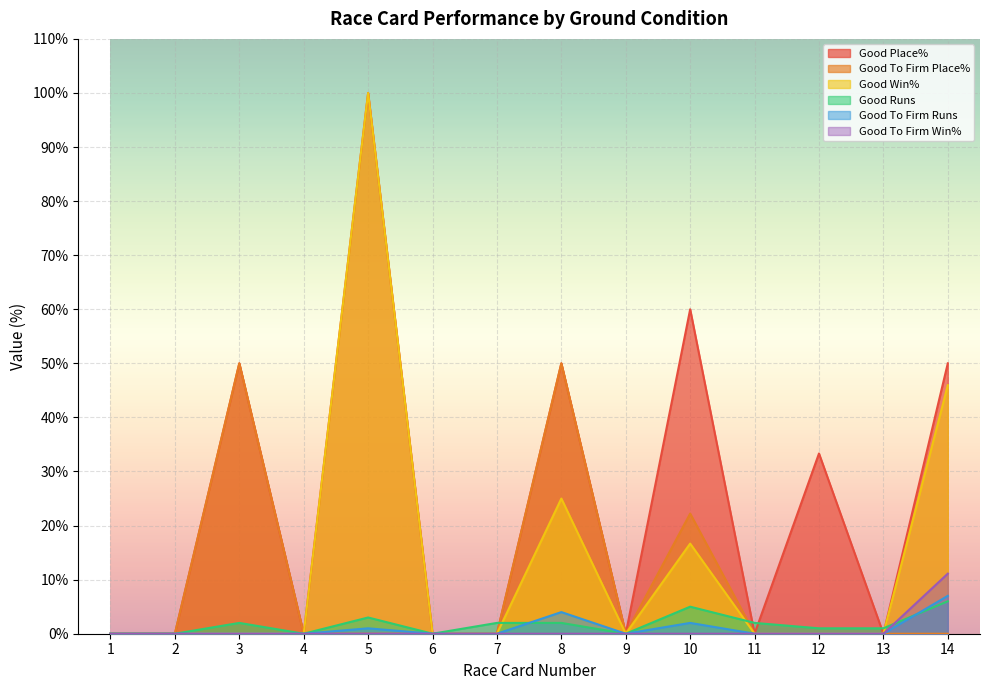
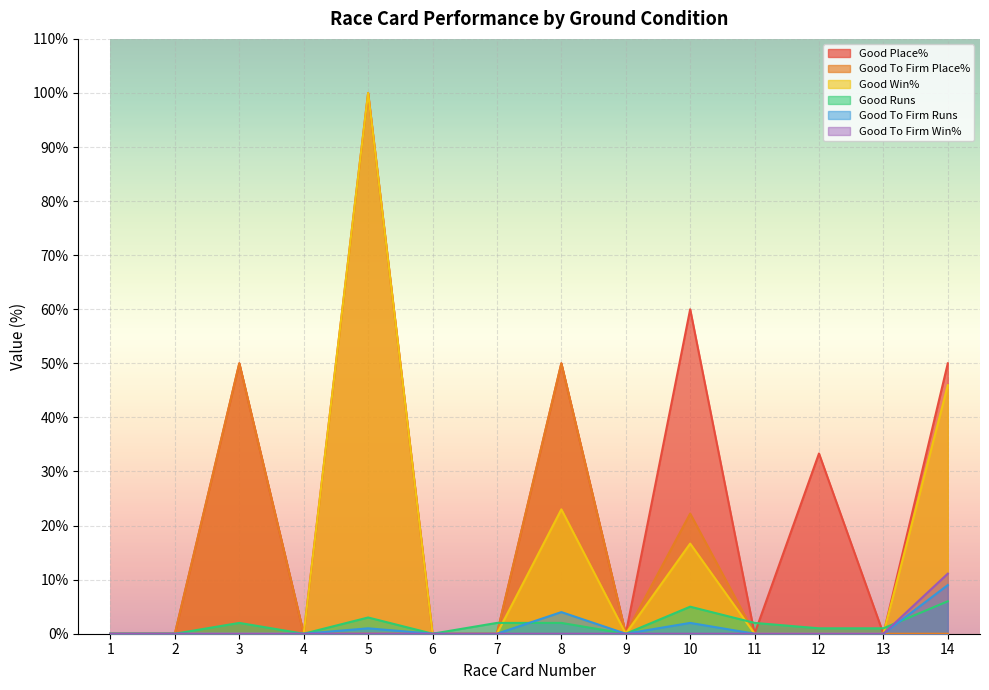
  {
    "Good Win%": {
-     "8": "25%",
+     "8": "23%",
      "10": "17%",
      "14": "46%"
    },
    "Good Runs": {
      "3": "2%",
      "5": "3%",
      "7": "2%",
      "8": "2%",
      "10": "5%",
      "11": "2%",
      "12": "1%",
      "13": "1%",
      "14": "6%"
    },
    "Good To Firm Runs": {
      "5": "1%",
      "8": "4%",
      "10": "2%",
-     "14": "7%"
+     "14": "9%"
    },
    "Good To Firm Win%": {
      "8": "0%",
      "10": "0%",
      "14": "11%"
    }
  }
